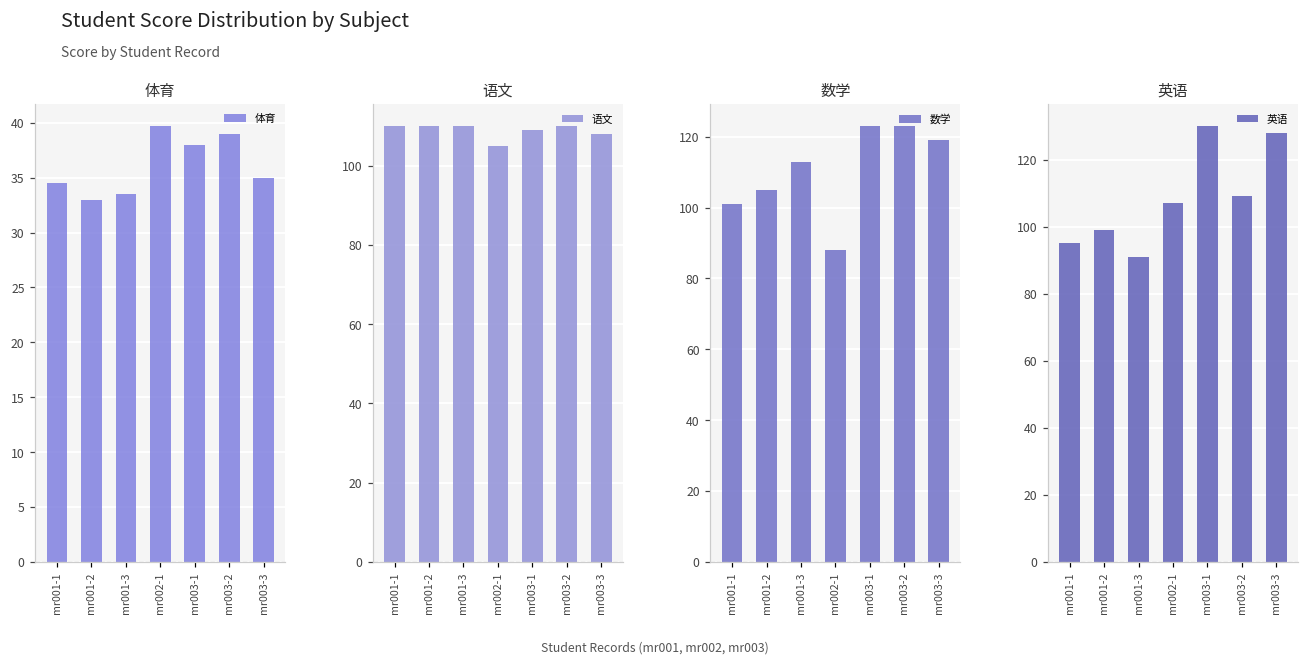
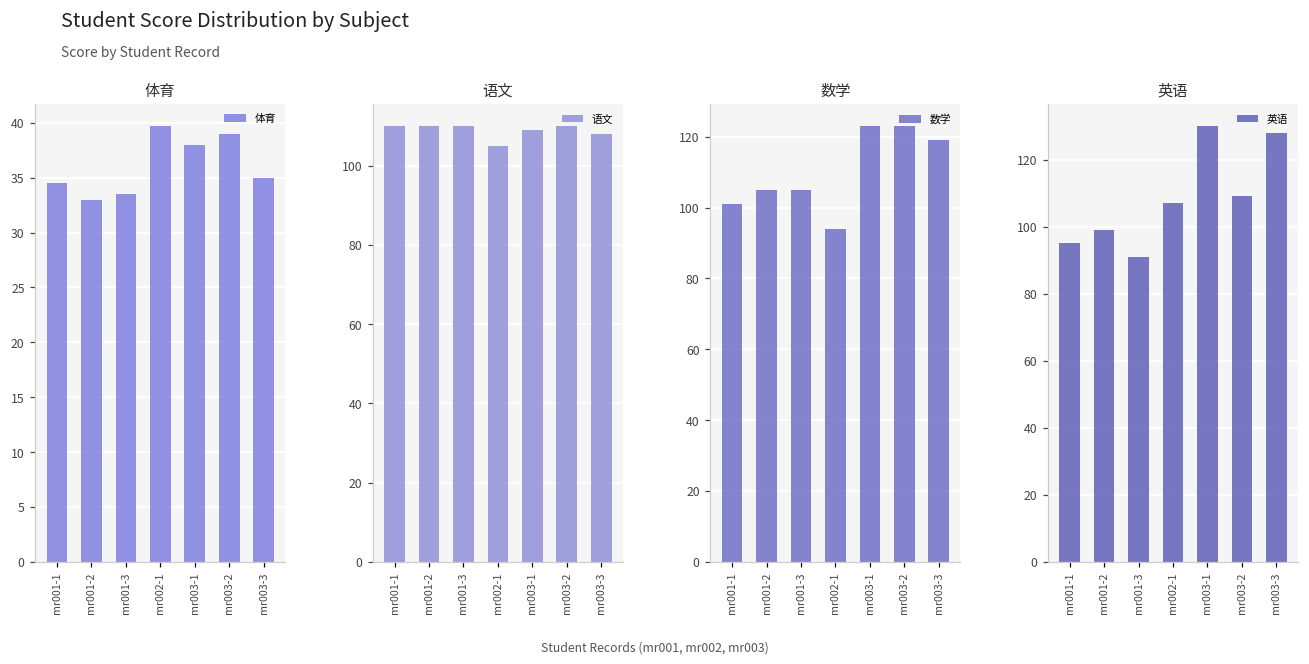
  {
    "体育": {
      "mr001-1": 35,
      "mr001-2": 33,
      "mr001-3": 34,
      "mr002-1": 40,
      "mr003-1": 38,
      "mr003-2": 39,
      "mr003-3": 35
    },
    "语文": {
      "mr001-1": 110,
      "mr001-2": 110,
      "mr001-3": 110,
      "mr002-1": 105,
      "mr003-1": 109,
      "mr003-2": 110,
      "mr003-3": 108
    },
    "数学": {
      "mr001-1": 101,
      "mr001-2": 105,
-     "mr001-3": 113,
-     "mr002-1": 88,
+     "mr001-3": 105,
+     "mr002-1": 94,
      "mr003-1": 123,
      "mr003-2": 123,
      "mr003-3": 119
    },
    "英语": {
      "mr001-1": 95,
      "mr001-2": 99,
      "mr001-3": 91,
      "mr002-1": 107,
      "mr003-1": 130,
      "mr003-2": 109,
      "mr003-3": 128
    }
  }
